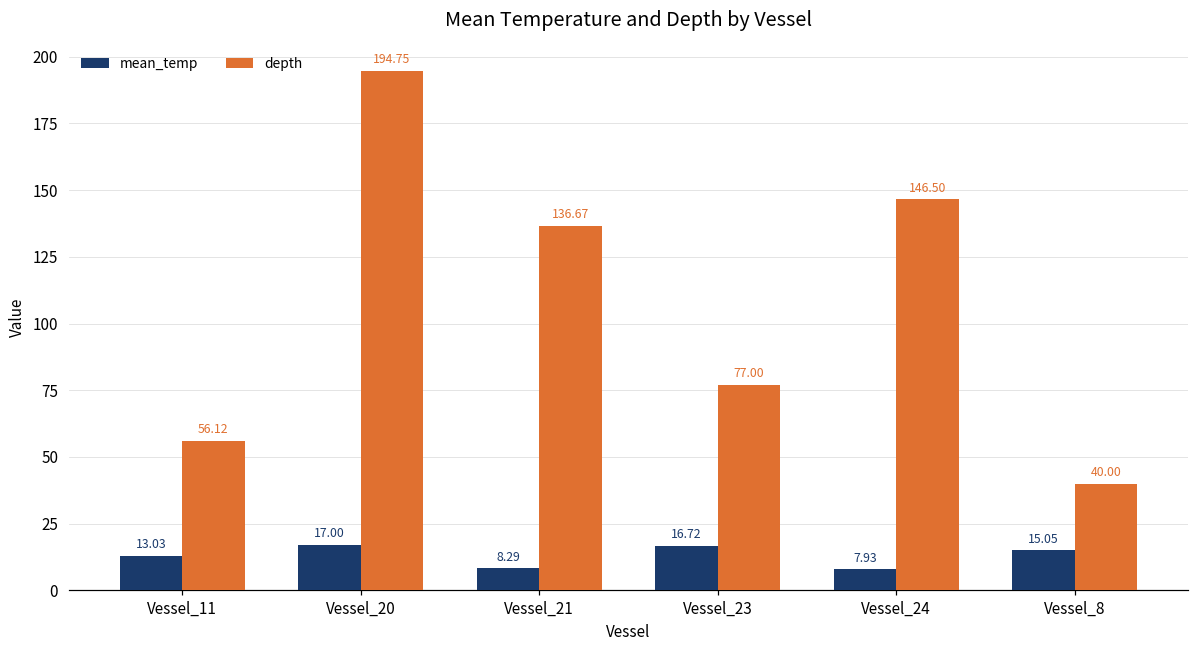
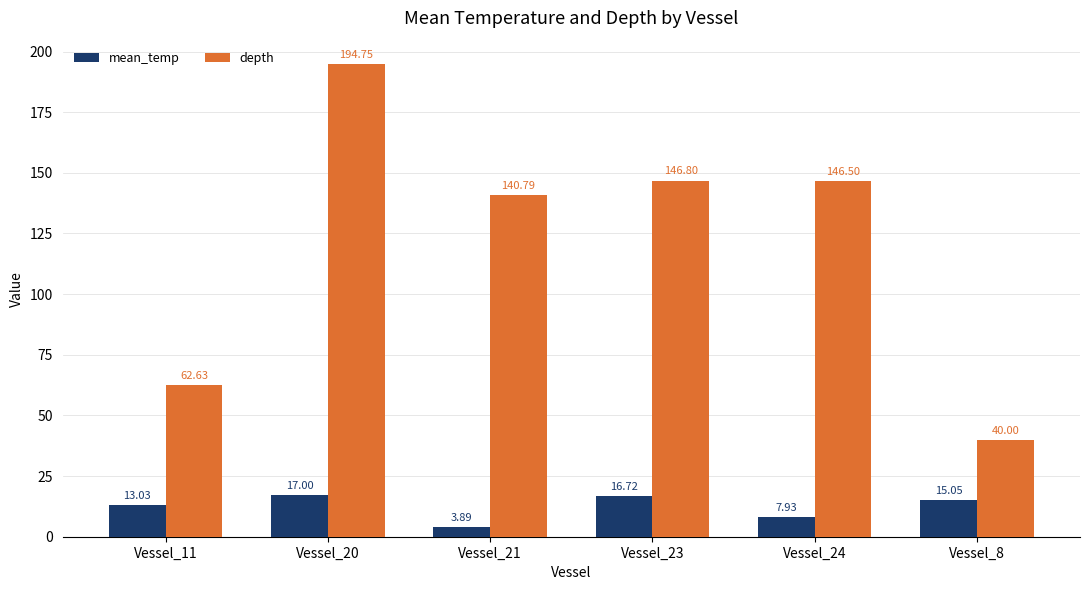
  {
    "mean_temp": {
      "Vessel_11": 13.03,
      "Vessel_20": 17.00,
-     "Vessel_21": 8.29,
+     "Vessel_21": 3.89,
      "Vessel_23": 16.72,
      "Vessel_24": 7.93,
      "Vessel_8": 15.05
    },
    "depth": {
-     "Vessel_11": 56.12,
+     "Vessel_11": 62.63,
      "Vessel_20": 194.75,
-     "Vessel_21": 136.67,
-     "Vessel_23": 77.00,
+     "Vessel_21": 140.79,
+     "Vessel_23": 146.80,
      "Vessel_24": 146.50,
      "Vessel_8": 40.00
    }
  }
